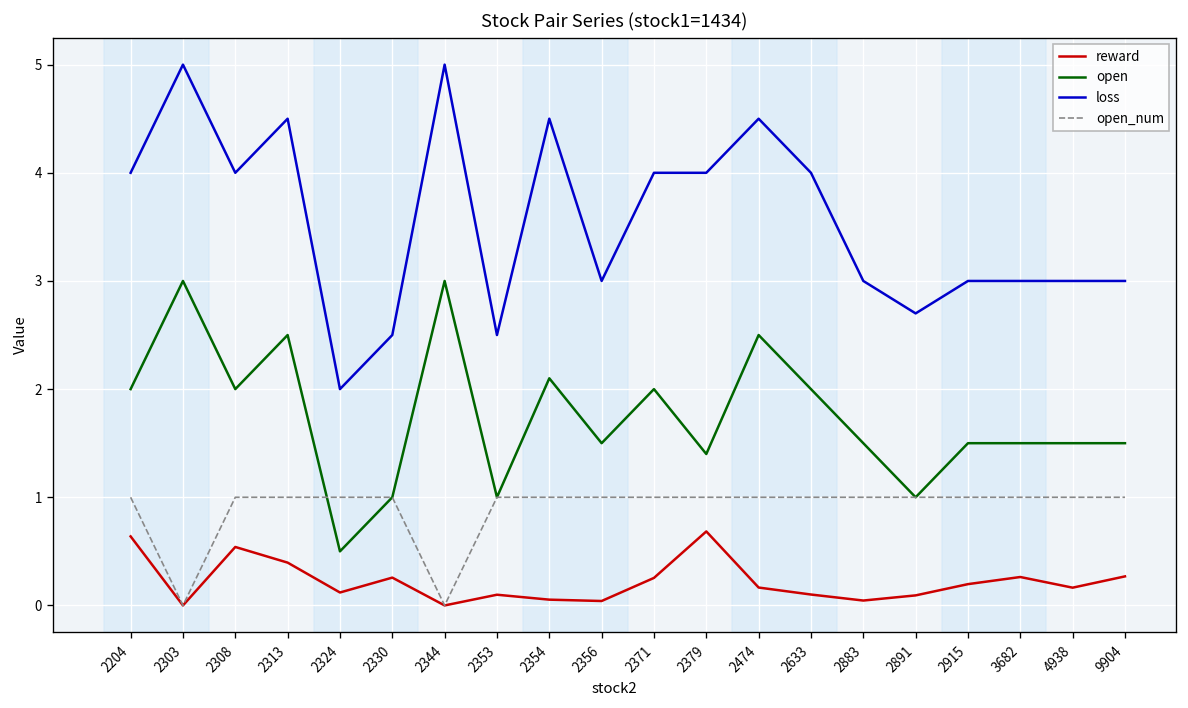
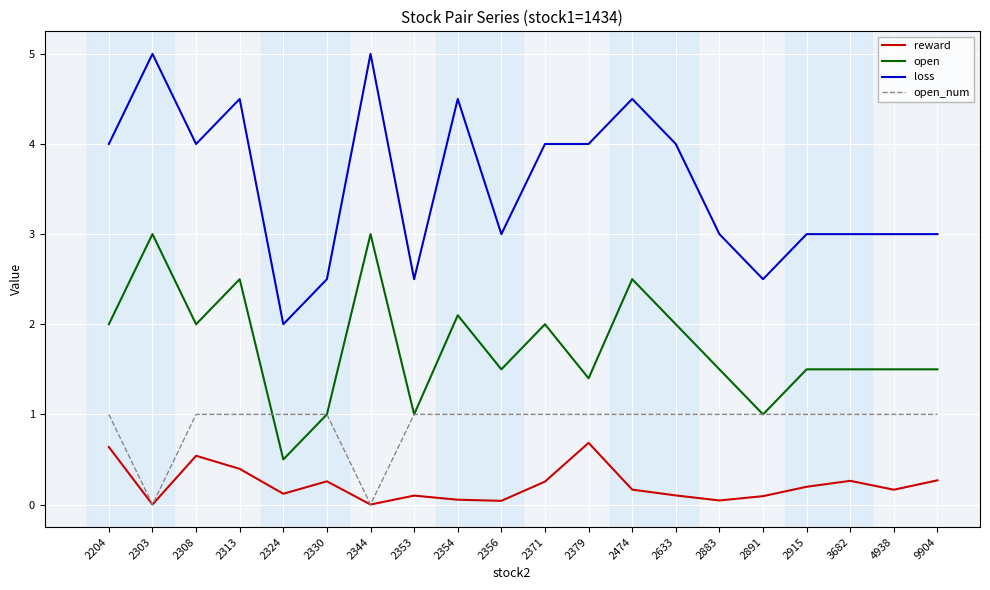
  {
    "reward": {
      "2204": 0.6,
      "2308": 0.5,
      "2313": 0.4,
      "2324": 0.1,
      "2330": 0.3,
      "2353": 0.1,
      "2354": 0.1,
      "2356": 0.0,
      "2371": 0.3,
      "2379": 0.7,
      "2474": 0.2,
      "2633": 0.1,
      "2883": 0.0,
      "2891": 0.1,
      "2915": 0.2,
      "3682": 0.3,
      "4938": 0.2,
      "9904": 0.3
    },
    "open": {
      "2204": 2.0,
      "2303": 3.0,
      "2308": 2.0,
      "2313": 2.5,
      "2324": 0.5,
      "2344": 3.0,
      "2354": 2.1,
      "2356": 1.5,
      "2371": 2.0,
      "2379": 1.4,
      "2474": 2.5,
      "2633": 2.0,
      "2883": 1.5,
      "2915": 1.5,
      "3682": 1.5,
      "4938": 1.5,
      "9904": 1.5
    },
    "loss": {
      "2204": 4.0,
      "2303": 5.0,
      "2308": 4.0,
      "2313": 4.5,
      "2324": 2.0,
      "2330": 2.5,
      "2344": 5.0,
      "2353": 2.5,
      "2354": 4.5,
      "2356": 3.0,
      "2371": 4.0,
      "2379": 4.0,
      "2474": 4.5,
      "2633": 4.0,
      "2883": 3.0,
-     "2891": 2.7,
+     "2891": 2.5,
      "2915": 3.0,
      "3682": 3.0,
      "4938": 3.0,
      "9904": 3.0
    },
    "open_num": {
      "2204": 1.0,
      "2308": 1.0,
      "2313": 1.0,
      "2324": 1.0,
      "2354": 1.0,
      "2356": 1.0,
      "2371": 1.0,
      "2379": 1.0,
      "2474": 1.0,
      "2633": 1.0,
      "2883": 1.0,
      "2915": 1.0,
      "3682": 1.0,
      "4938": 1.0,
      "9904": 1.0
    }
  }
